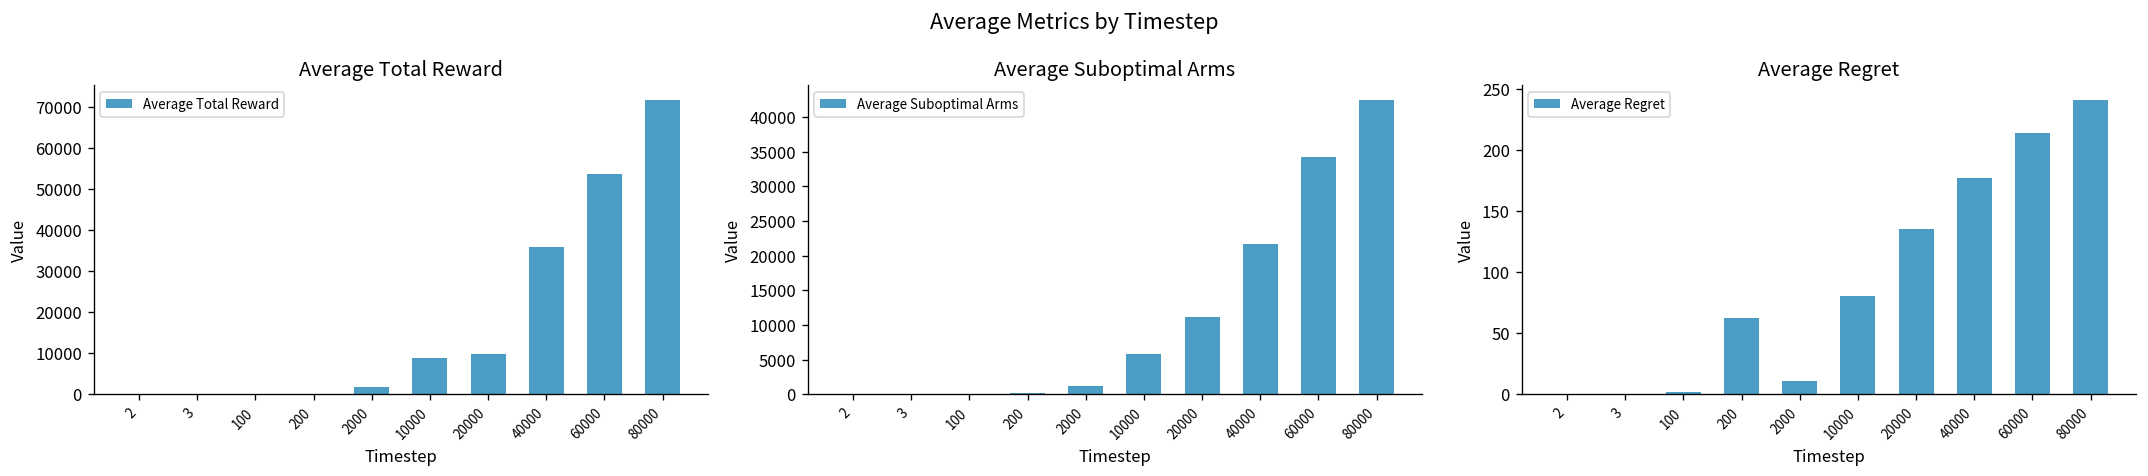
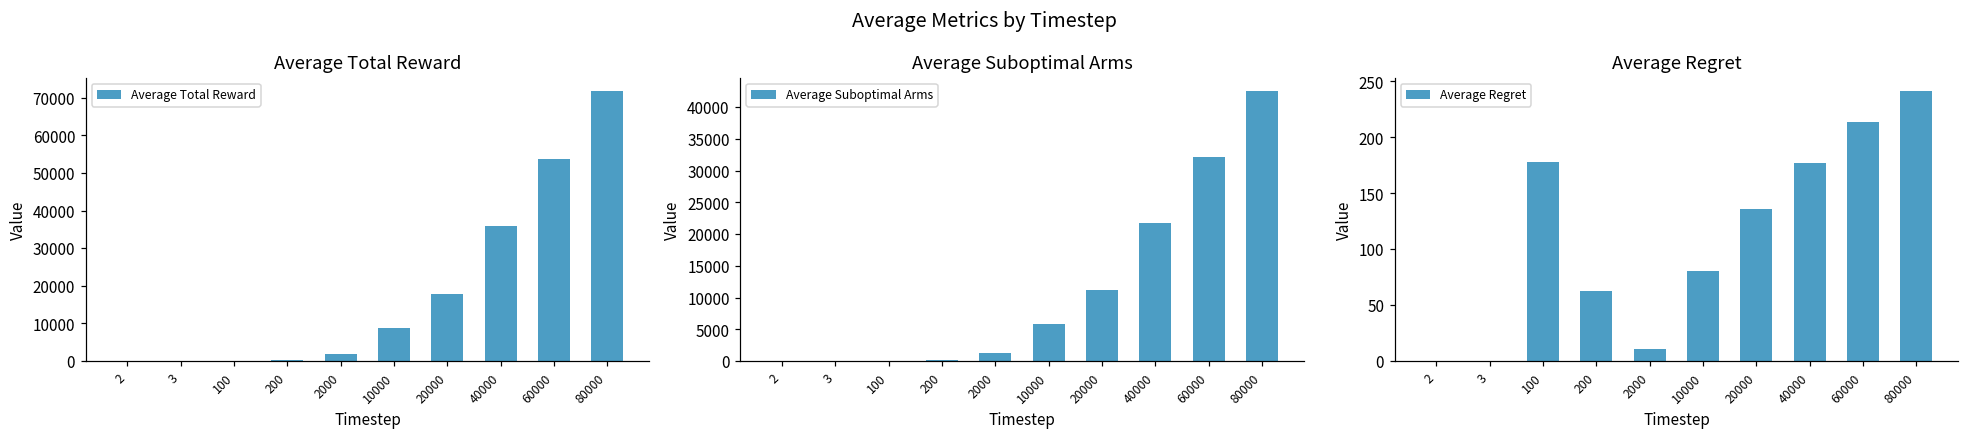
  {
    "Average Total Reward": {
      "2000": 2000,
      "10000": 9000,
-     "20000": 10000,
+     "20000": 18000,
      "40000": 36000,
      "60000": 54000,
      "80000": 72000
    },
    "Average Suboptimal Arms": {
      "2000": 1000,
      "10000": 6000,
      "20000": 11000,
      "40000": 22000,
-     "60000": 34000,
+     "60000": 32000,
      "80000": 42000
    },
    "Average Regret": {
      "2": 0,
-     "100": 2,
+     "100": 178,
      "200": 62,
      "2000": 11,
      "10000": 80,
      "20000": 136,
      "40000": 177,
      "60000": 214,
      "80000": 241
    }
  }
